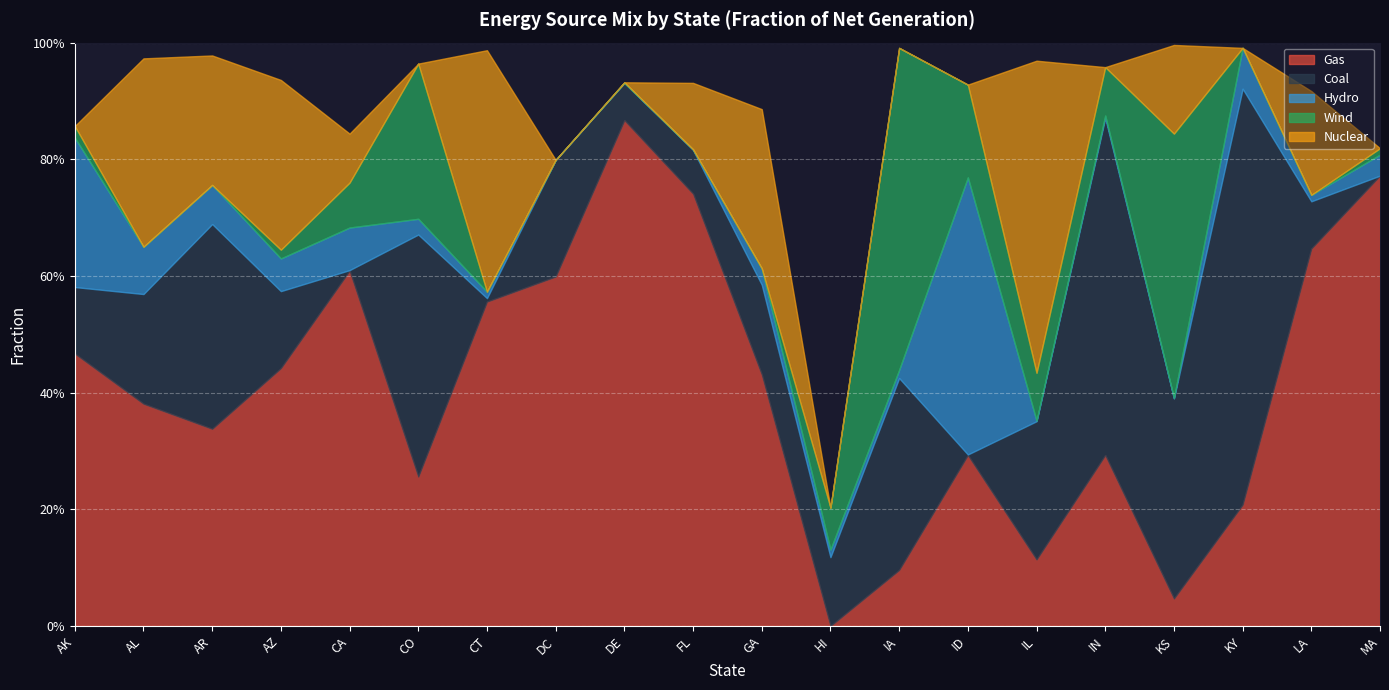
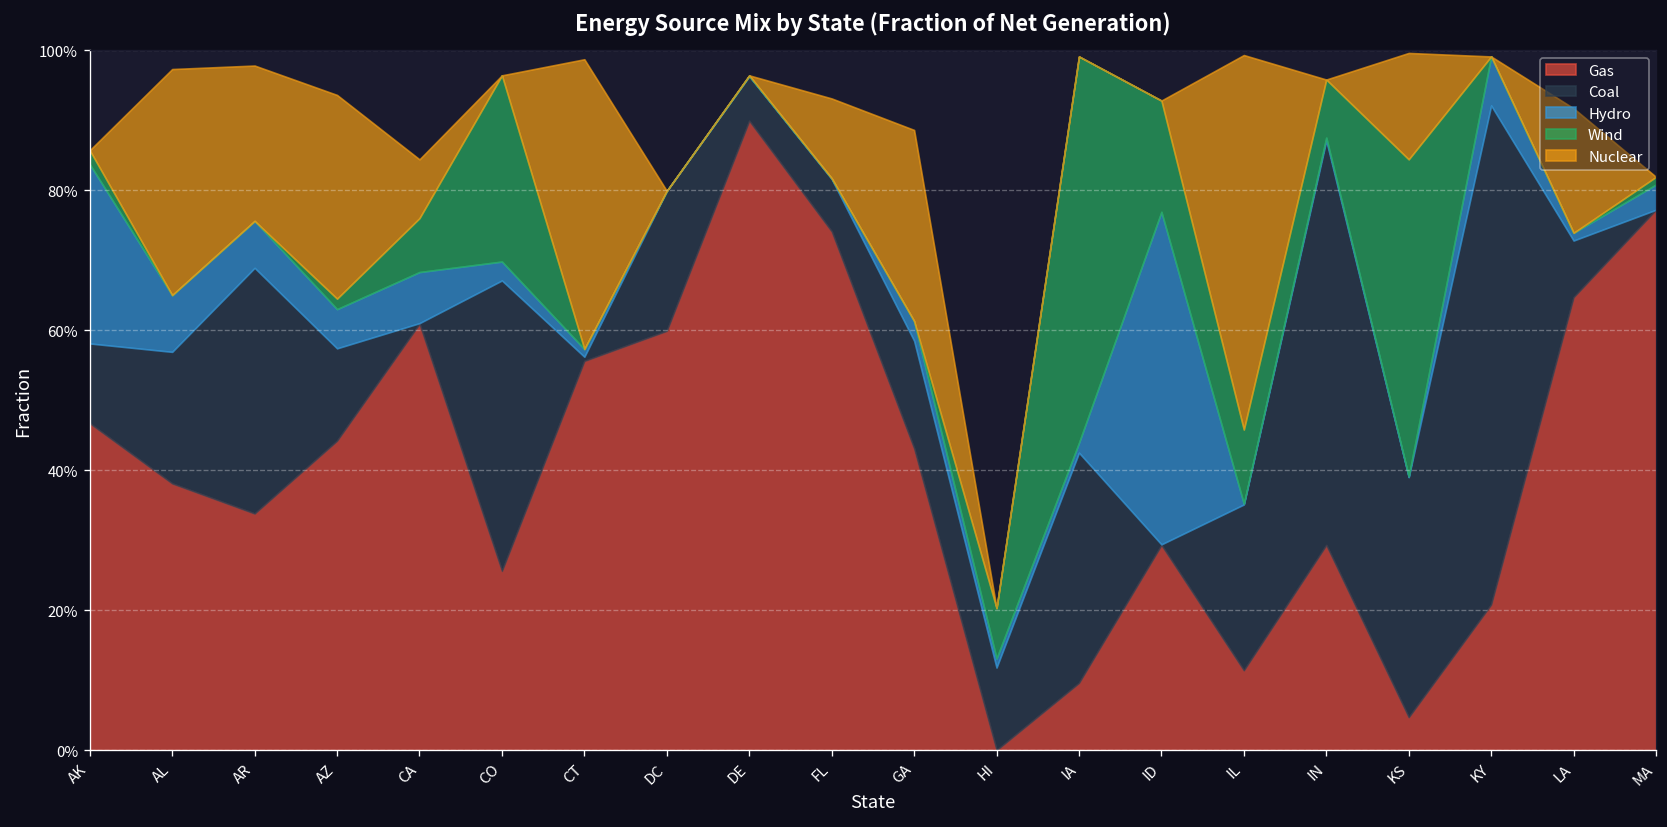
  {
    "Gas": {
      "AK": "47%",
      "AL": "38%",
      "AR": "34%",
      "AZ": "44%",
      "CO": "26%",
      "CT": "56%",
      "DC": "60%",
-     "DE": "87%",
+     "DE": "90%",
      "FL": "74%",
      "GA": "43%",
      "HI": "0%",
      "IA": "10%",
      "IL": "11%",
      "IN": "29%",
      "KS": "5%",
      "KY": "21%",
      "LA": "65%"
    },
    "Coal": {
      "AK": "11%",
      "AL": "19%",
      "AR": "35%",
      "AZ": "13%",
      "CO": "42%",
      "CT": "1%",
      "GA": "15%",
      "HI": "12%",
      "IA": "33%",
      "KY": "71%",
      "LA": "8%"
    },
    "Hydro": {
      "AK": "26%",
      "AZ": "6%",
      "CA": "7%",
      "CO": "3%",
      "HI": "1%",
      "IA": "1%",
      "ID": "47%",
      "MA": "4%"
    },
    "Wind": {
      "AZ": "2%",
      "CA": "8%",
-     "IL": "8%",
+     "IL": "11%",
      "KS": "45%"
    },
    "Nuclear": {
      "AL": "32%",
      "AR": "22%",
      "AZ": "29%",
      "CA": "8%",
      "CT": "41%",
      "FL": "11%",
      "GA": "27%",
      "IL": "54%",
      "KS": "15%"
    }
  }
